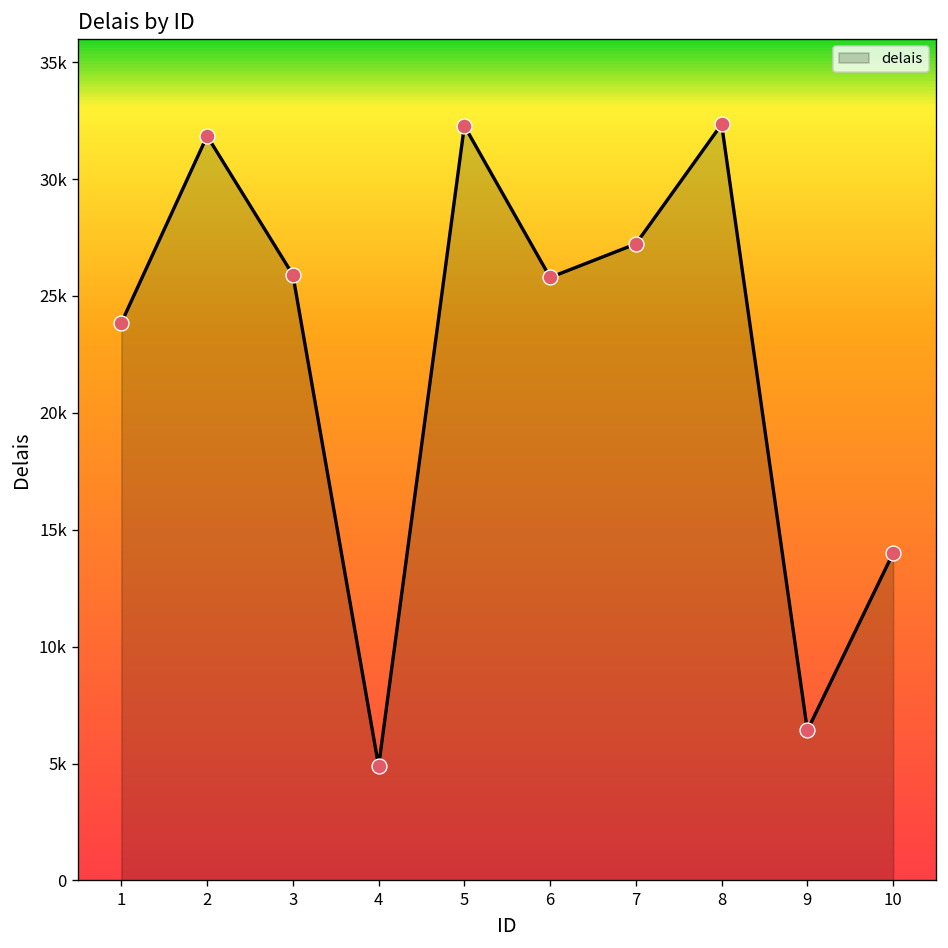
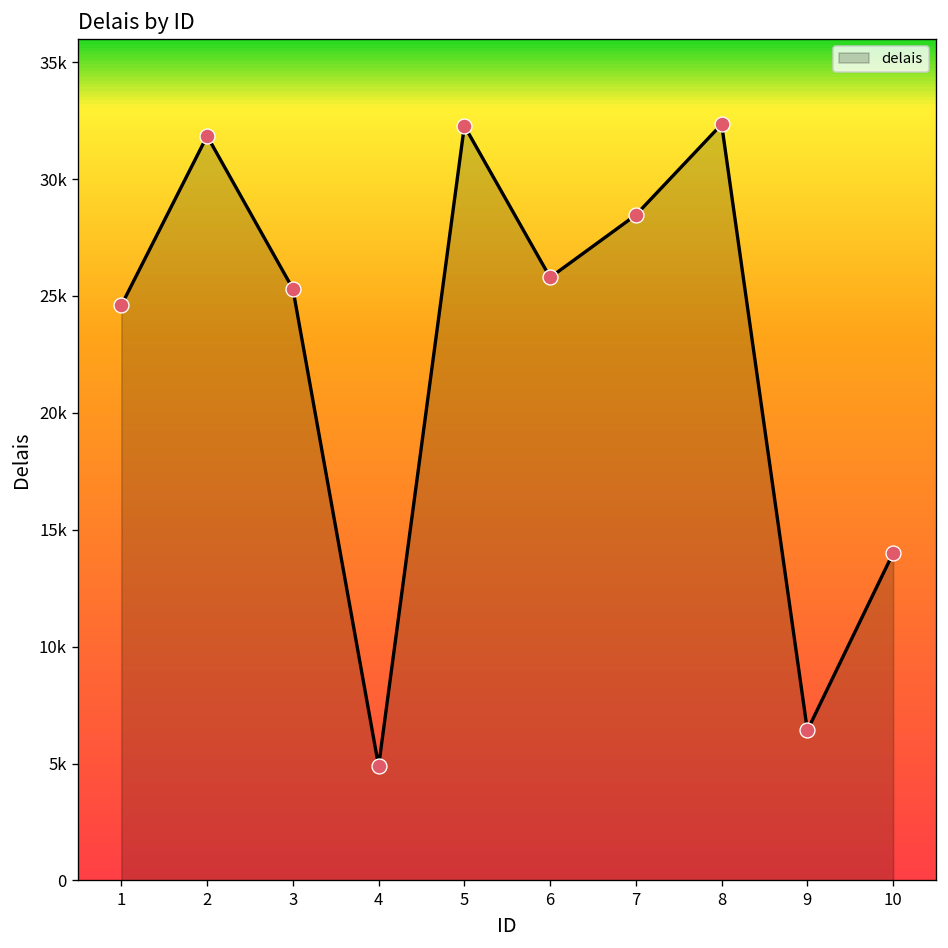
  {
-   "1": 23900,
+   "1": 24600,
    "2": 31800,
-   "3": 25900,
+   "3": 25300,
    "4": 4900,
    "5": 32300,
    "6": 25800,
-   "7": 27200,
+   "7": 28500,
    "8": 32300,
    "9": 6400,
    "10": 14000
  }
